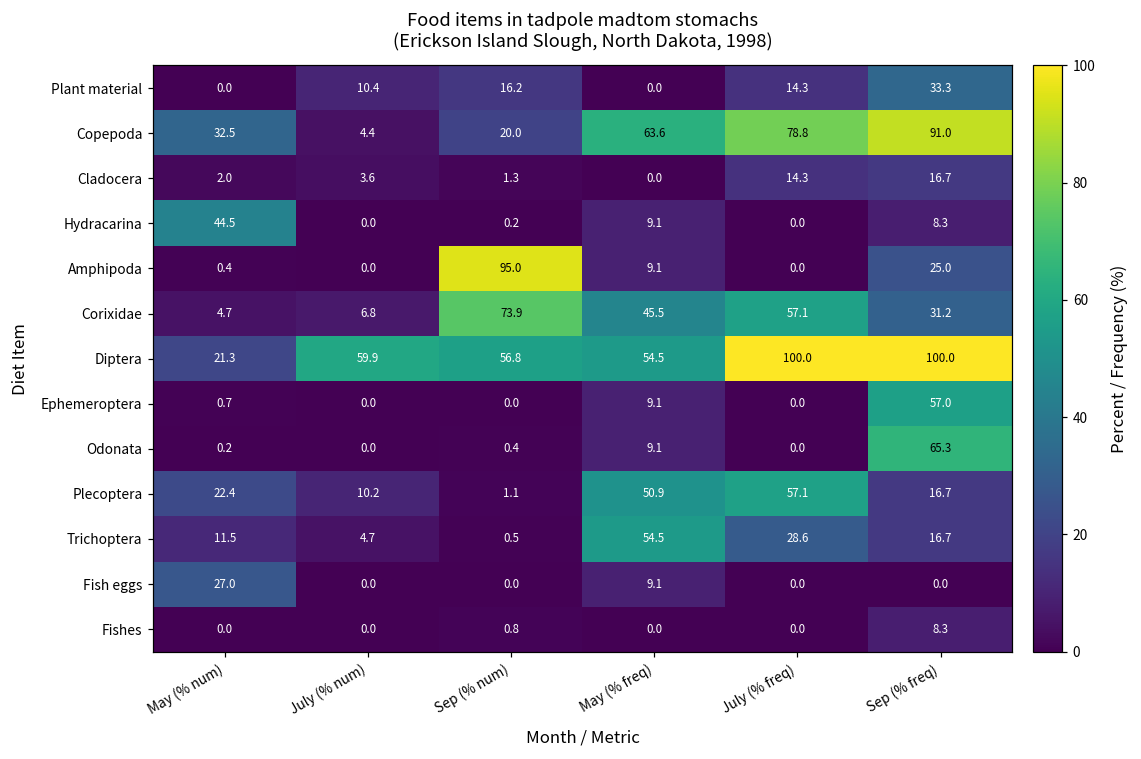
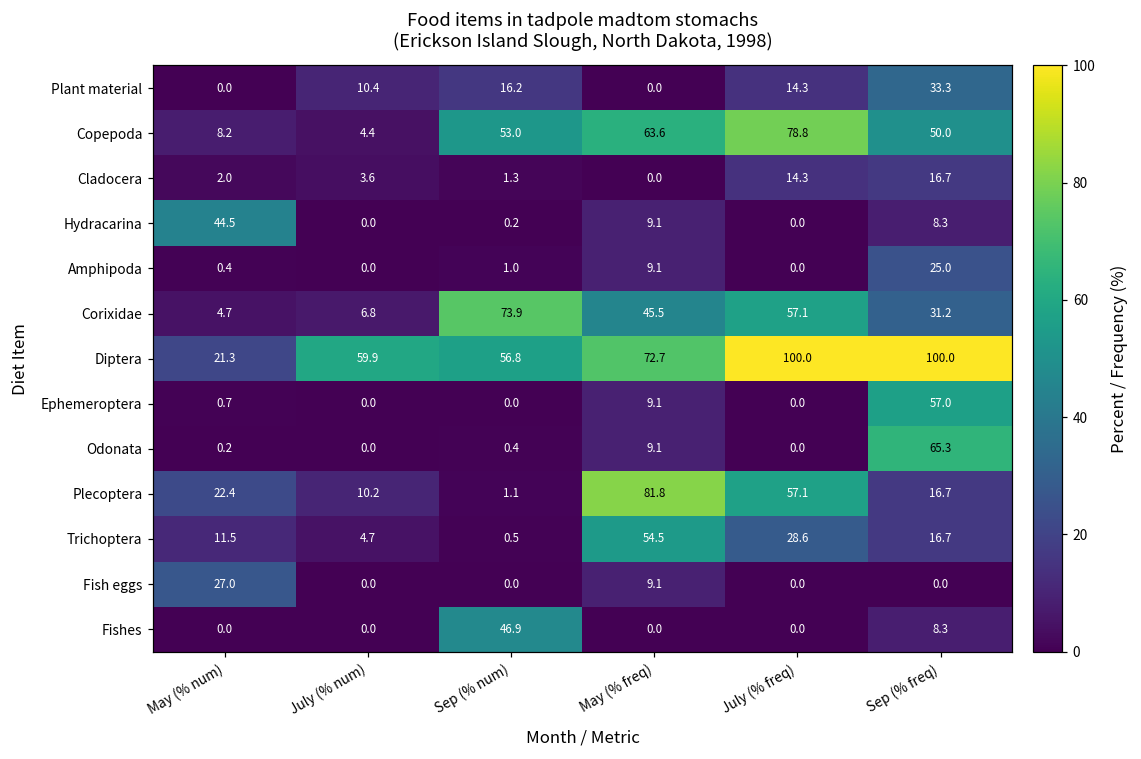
  {
    "Plant material": {
      "May (% num)": 0.0,
      "July (% num)": 10.4,
      "Sep (% num)": 16.2,
      "May (% freq)": 0.0,
      "July (% freq)": 14.3,
      "Sep (% freq)": 33.3
    },
    "Copepoda": {
-     "May (% num)": 32.5,
+     "May (% num)": 8.2,
      "July (% num)": 4.4,
-     "Sep (% num)": 20.0,
+     "Sep (% num)": 53.0,
      "May (% freq)": 63.6,
      "July (% freq)": 78.8,
-     "Sep (% freq)": 91.0
+     "Sep (% freq)": 50.0
    },
    "Cladocera": {
      "May (% num)": 2.0,
      "July (% num)": 3.6,
      "Sep (% num)": 1.3,
      "May (% freq)": 0.0,
      "July (% freq)": 14.3,
      "Sep (% freq)": 16.7
    },
    "Hydracarina": {
      "May (% num)": 44.5,
      "July (% num)": 0.0,
      "Sep (% num)": 0.2,
      "May (% freq)": 9.1,
      "July (% freq)": 0.0,
      "Sep (% freq)": 8.3
    },
    "Amphipoda": {
      "May (% num)": 0.4,
      "July (% num)": 0.0,
-     "Sep (% num)": 95.0,
+     "Sep (% num)": 1.0,
      "May (% freq)": 9.1,
      "July (% freq)": 0.0,
      "Sep (% freq)": 25.0
    },
    "Corixidae": {
      "May (% num)": 4.7,
      "July (% num)": 6.8,
      "Sep (% num)": 73.9,
      "May (% freq)": 45.5,
      "July (% freq)": 57.1,
      "Sep (% freq)": 31.2
    },
    "Diptera": {
      "May (% num)": 21.3,
      "July (% num)": 59.9,
      "Sep (% num)": 56.8,
-     "May (% freq)": 54.5,
+     "May (% freq)": 72.7,
      "July (% freq)": 100.0,
      "Sep (% freq)": 100.0
    },
    "Ephemeroptera": {
      "May (% num)": 0.7,
      "July (% num)": 0.0,
      "Sep (% num)": 0.0,
      "May (% freq)": 9.1,
      "July (% freq)": 0.0,
      "Sep (% freq)": 57.0
    },
    "Odonata": {
      "May (% num)": 0.2,
      "July (% num)": 0.0,
      "Sep (% num)": 0.4,
      "May (% freq)": 9.1,
      "July (% freq)": 0.0,
      "Sep (% freq)": 65.3
    },
    "Plecoptera": {
      "May (% num)": 22.4,
      "July (% num)": 10.2,
      "Sep (% num)": 1.1,
-     "May (% freq)": 50.9,
+     "May (% freq)": 81.8,
      "July (% freq)": 57.1,
      "Sep (% freq)": 16.7
    },
    "Trichoptera": {
      "May (% num)": 11.5,
      "July (% num)": 4.7,
      "Sep (% num)": 0.5,
      "May (% freq)": 54.5,
      "July (% freq)": 28.6,
      "Sep (% freq)": 16.7
    },
    "Fish eggs": {
      "May (% num)": 27.0,
      "July (% num)": 0.0,
      "Sep (% num)": 0.0,
      "May (% freq)": 9.1,
      "July (% freq)": 0.0,
      "Sep (% freq)": 0.0
    },
    "Fishes": {
      "May (% num)": 0.0,
      "July (% num)": 0.0,
-     "Sep (% num)": 0.8,
+     "Sep (% num)": 46.9,
      "May (% freq)": 0.0,
      "July (% freq)": 0.0,
      "Sep (% freq)": 8.3
    }
  }
